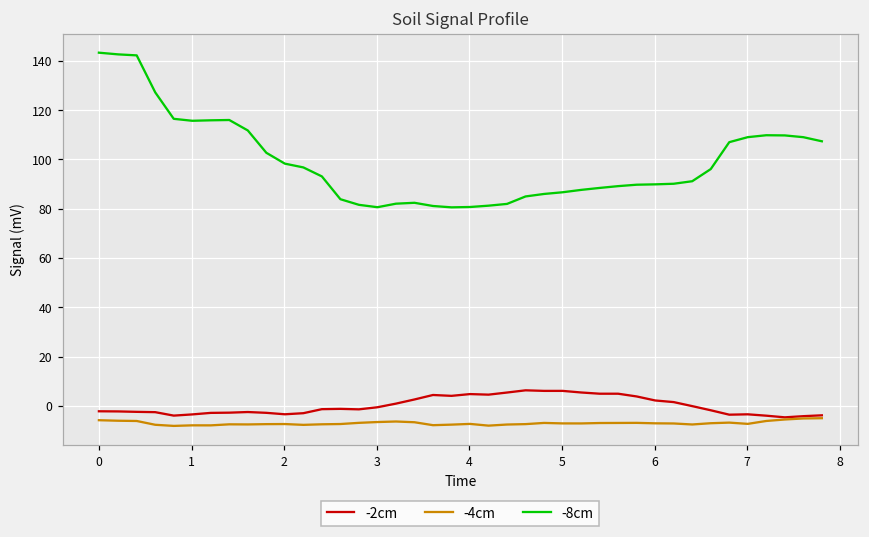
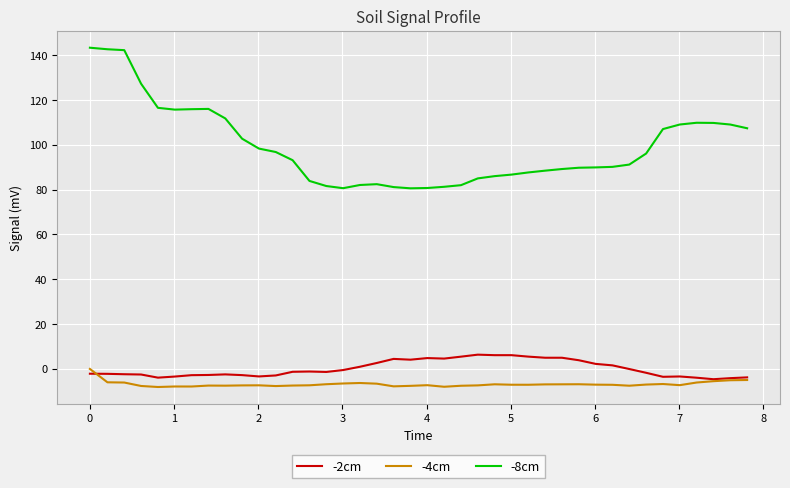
  {
    "-2cm": {
      "0": -2
    },
    "-4cm": {
-     "0": -6
+     "0": 0
    },
    "-8cm": {
      "0": 143
    }
  }
